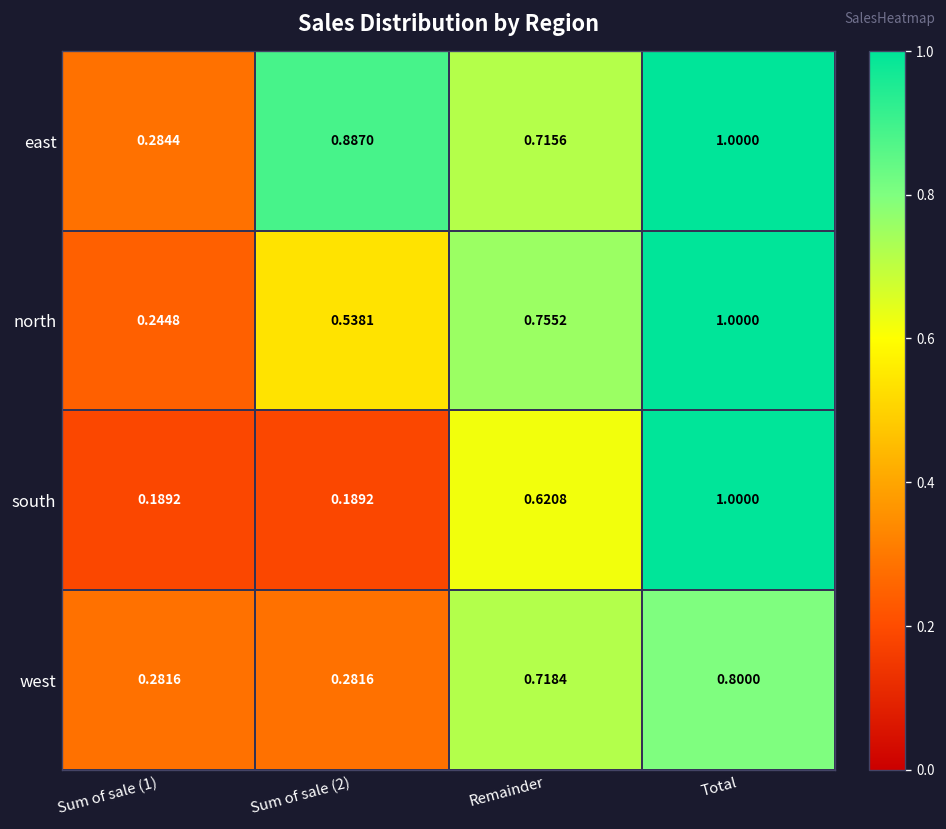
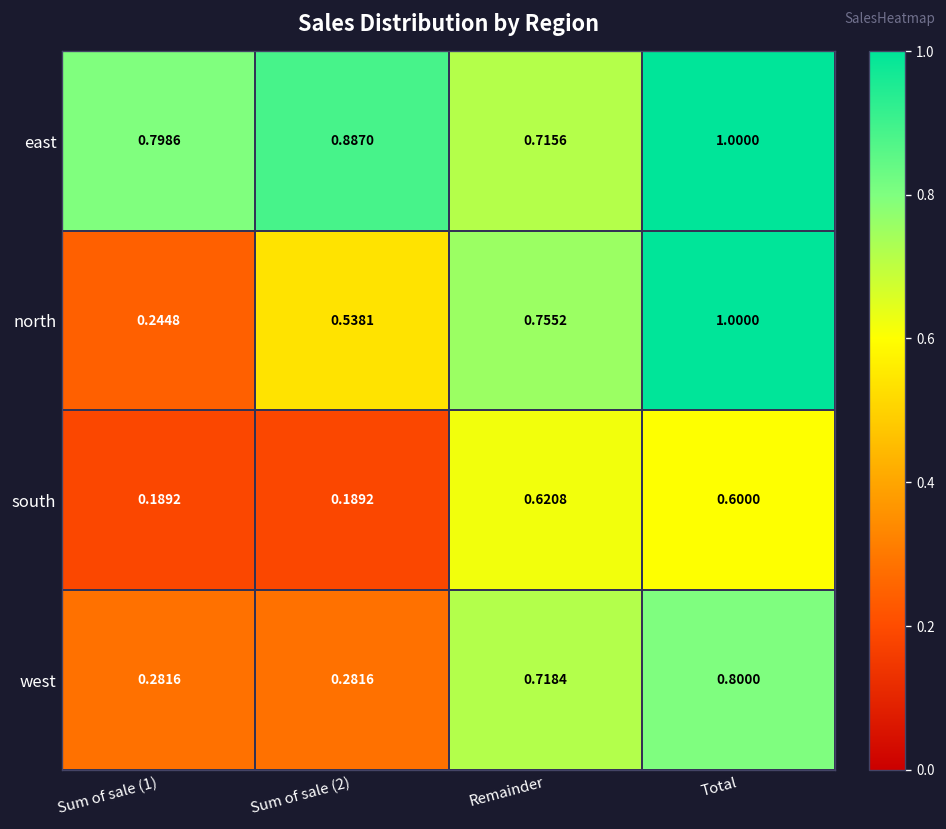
  {
    "east": {
-     "Sum of sale (1)": 0.2844,
+     "Sum of sale (1)": 0.7986,
      "Sum of sale (2)": 0.8870,
      "Remainder": 0.7156,
      "Total": 1.0000
    },
    "north": {
      "Sum of sale (1)": 0.2448,
      "Sum of sale (2)": 0.5381,
      "Remainder": 0.7552,
      "Total": 1.0000
    },
    "south": {
      "Sum of sale (1)": 0.1892,
      "Sum of sale (2)": 0.1892,
      "Remainder": 0.6208,
-     "Total": 1.0000
+     "Total": 0.6000
    },
    "west": {
      "Sum of sale (1)": 0.2816,
      "Sum of sale (2)": 0.2816,
      "Remainder": 0.7184,
      "Total": 0.8000
    }
  }
